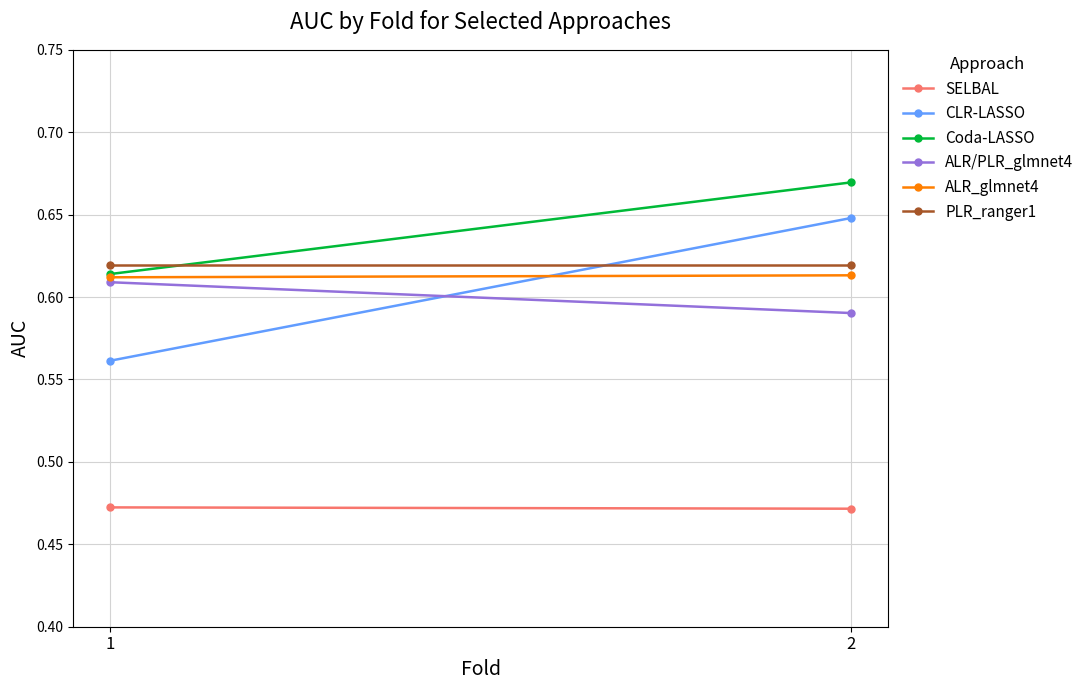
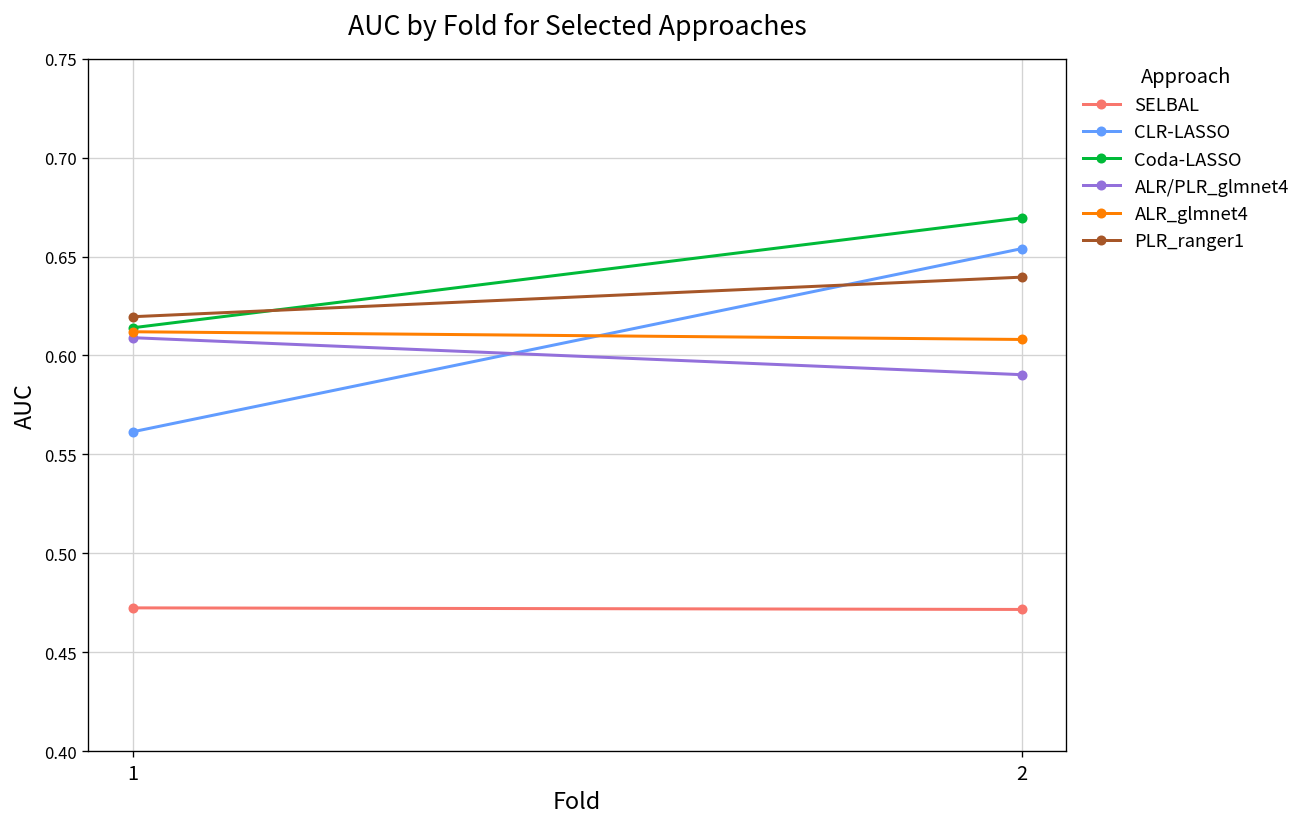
  {
    "SELBAL": {
      "1": 0.472,
      "2": 0.472
    },
    "CLR-LASSO": {
      "1": 0.561,
-     "2": 0.648
+     "2": 0.654
    },
    "Coda-LASSO": {
      "1": 0.614,
      "2": 0.670
    },
    "ALR/PLR_glmnet4": {
      "1": 0.609,
      "2": 0.590
    },
    "ALR_glmnet4": {
      "1": 0.612,
-     "2": 0.613
+     "2": 0.608
    },
    "PLR_ranger1": {
      "1": 0.620,
-     "2": 0.620
+     "2": 0.640
    }
  }
